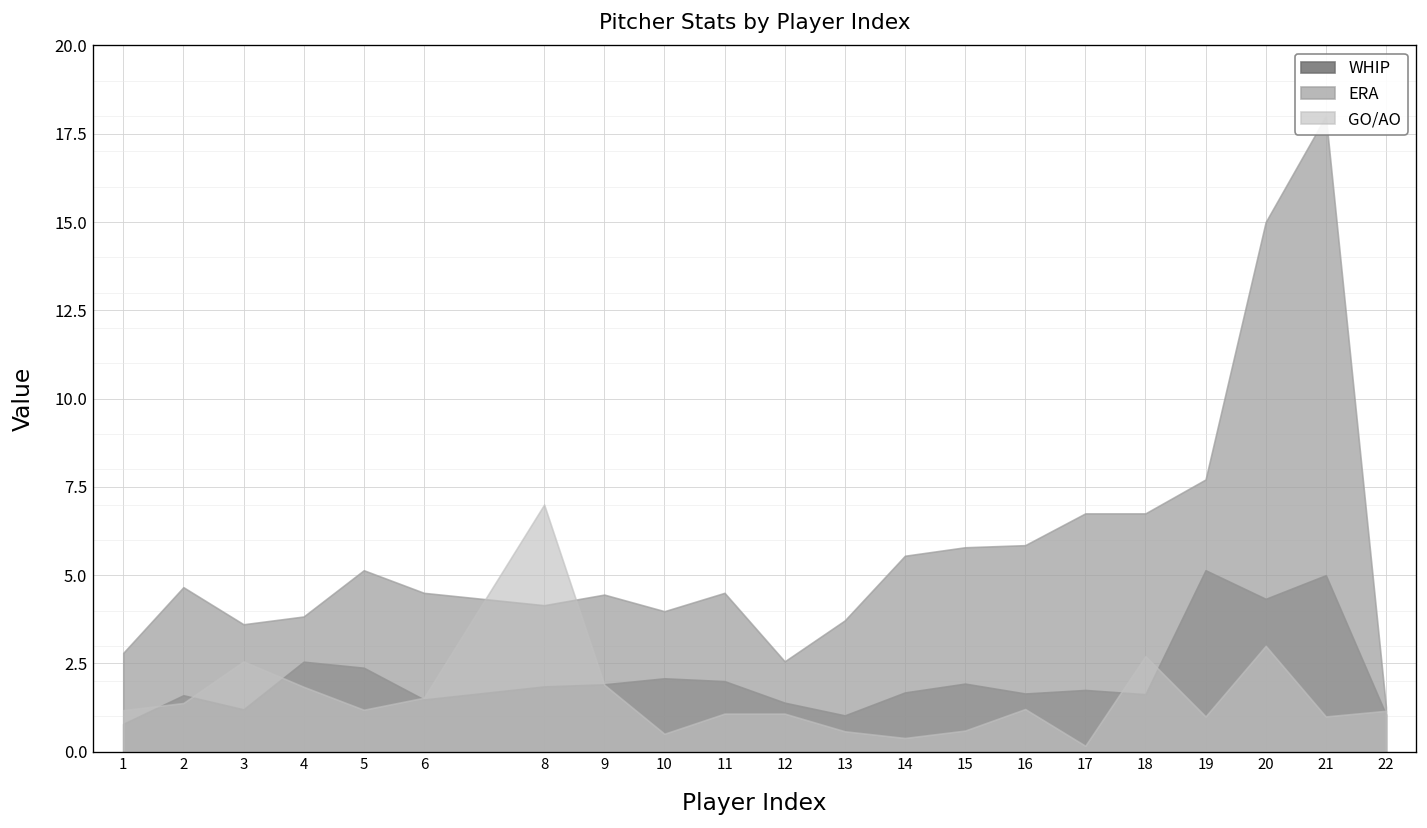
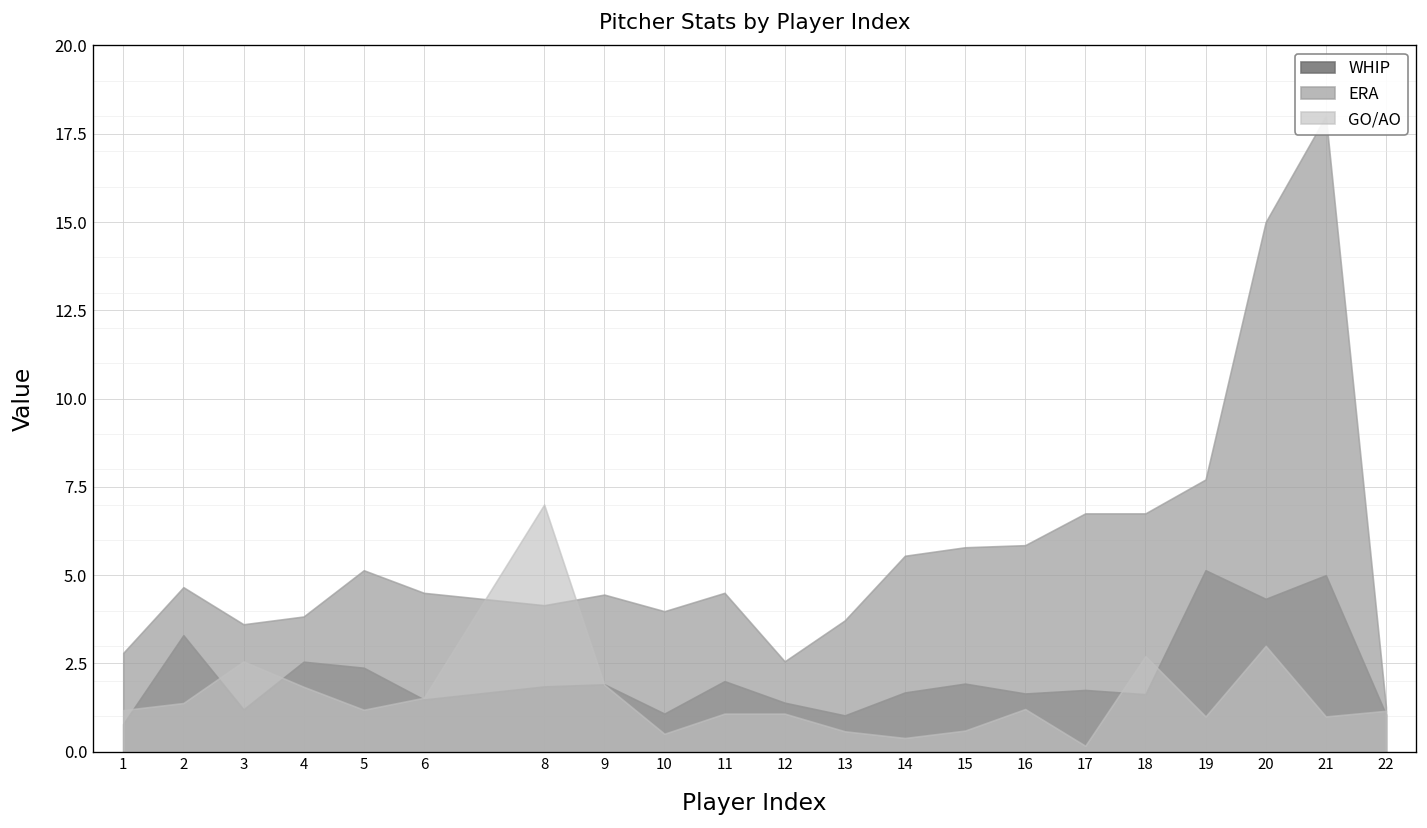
  {
    "WHIP": {
      "1": 0.8,
-     "2": 1.6,
+     "2": 3.3,
      "3": 1.2,
      "4": 2.6,
      "5": 2.4,
      "8": 1.9,
-     "10": 2.1,
+     "10": 1.1,
      "11": 2.0,
      "12": 1.4,
      "13": 1.0,
      "14": 1.7,
      "15": 1.9,
      "16": 1.7,
      "17": 1.8,
      "18": 1.6,
      "19": 5.1,
      "20": 4.3,
      "21": 5.0,
      "22": 1.1
    }
  }
